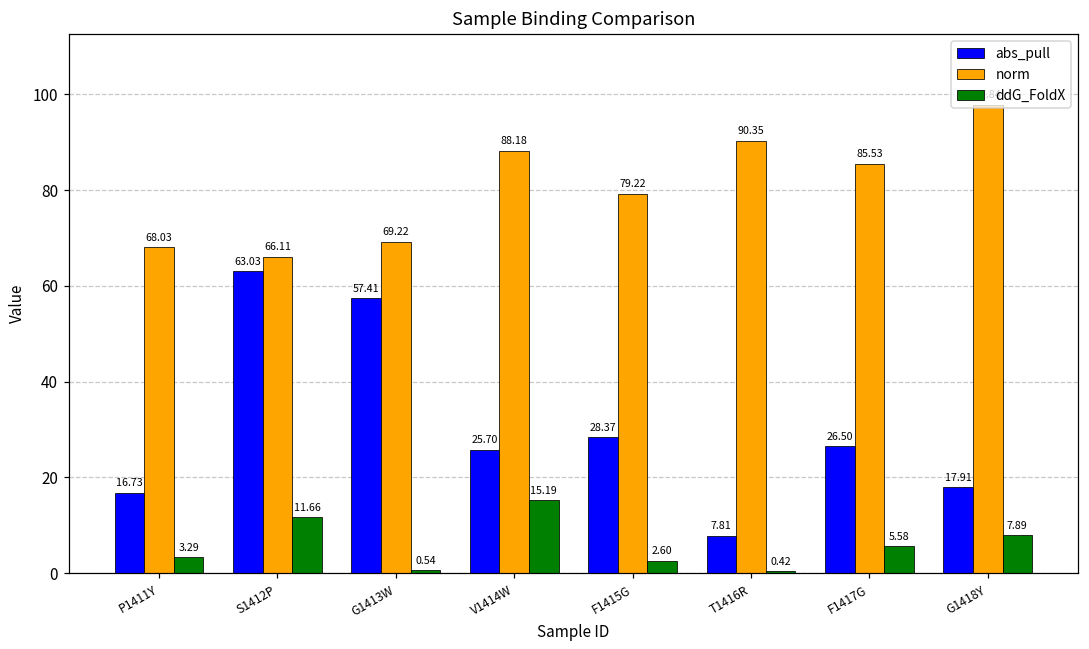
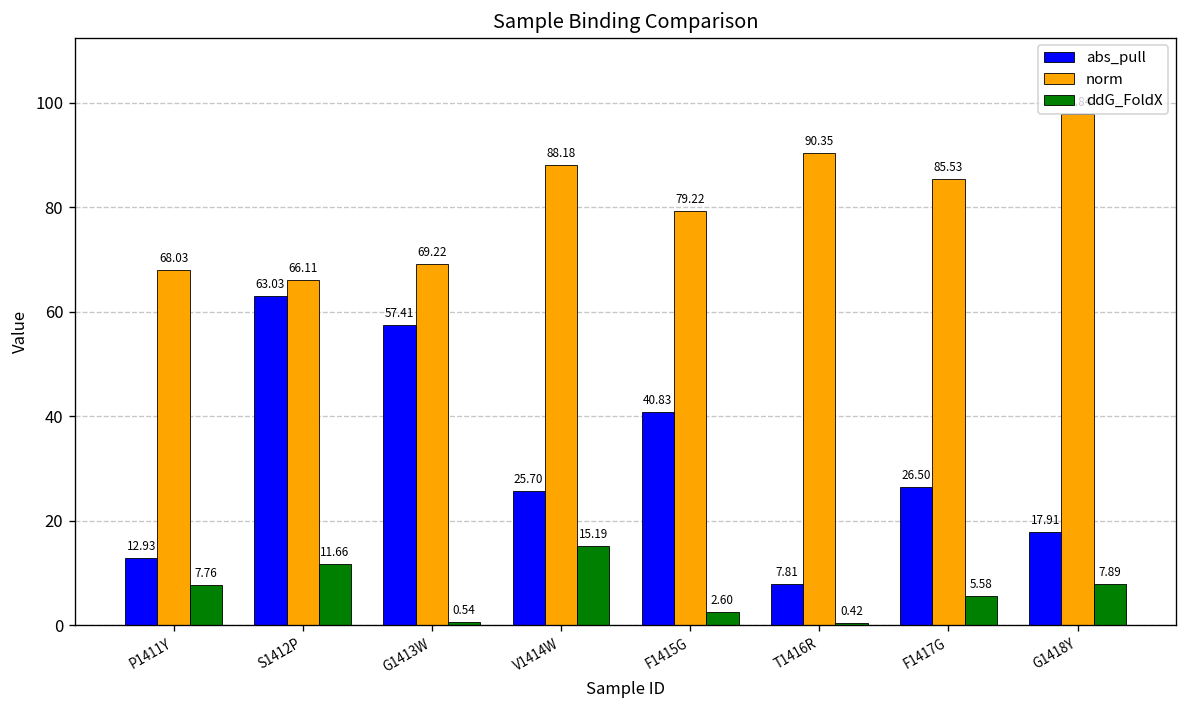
  {
    "abs_pull": {
-     "P1411Y": 16.73,
+     "P1411Y": 12.93,
      "S1412P": 63.03,
      "G1413W": 57.41,
      "V1414W": 25.70,
-     "F1415G": 28.37,
+     "F1415G": 40.83,
      "T1416R": 7.81,
      "F1417G": 26.50,
      "G1418Y": 17.91
    },
    "norm": {
      "P1411Y": 68.03,
      "S1412P": 66.11,
      "G1413W": 69.22,
      "V1414W": 88.18,
      "F1415G": 79.22,
      "T1416R": 90.35,
      "F1417G": 85.53
    },
    "ddG_FoldX": {
-     "P1411Y": 3.29,
+     "P1411Y": 7.76,
      "S1412P": 11.66,
      "G1413W": 0.54,
      "V1414W": 15.19,
      "F1415G": 2.60,
      "T1416R": 0.42,
      "F1417G": 5.58,
      "G1418Y": 7.89
    }
  }
